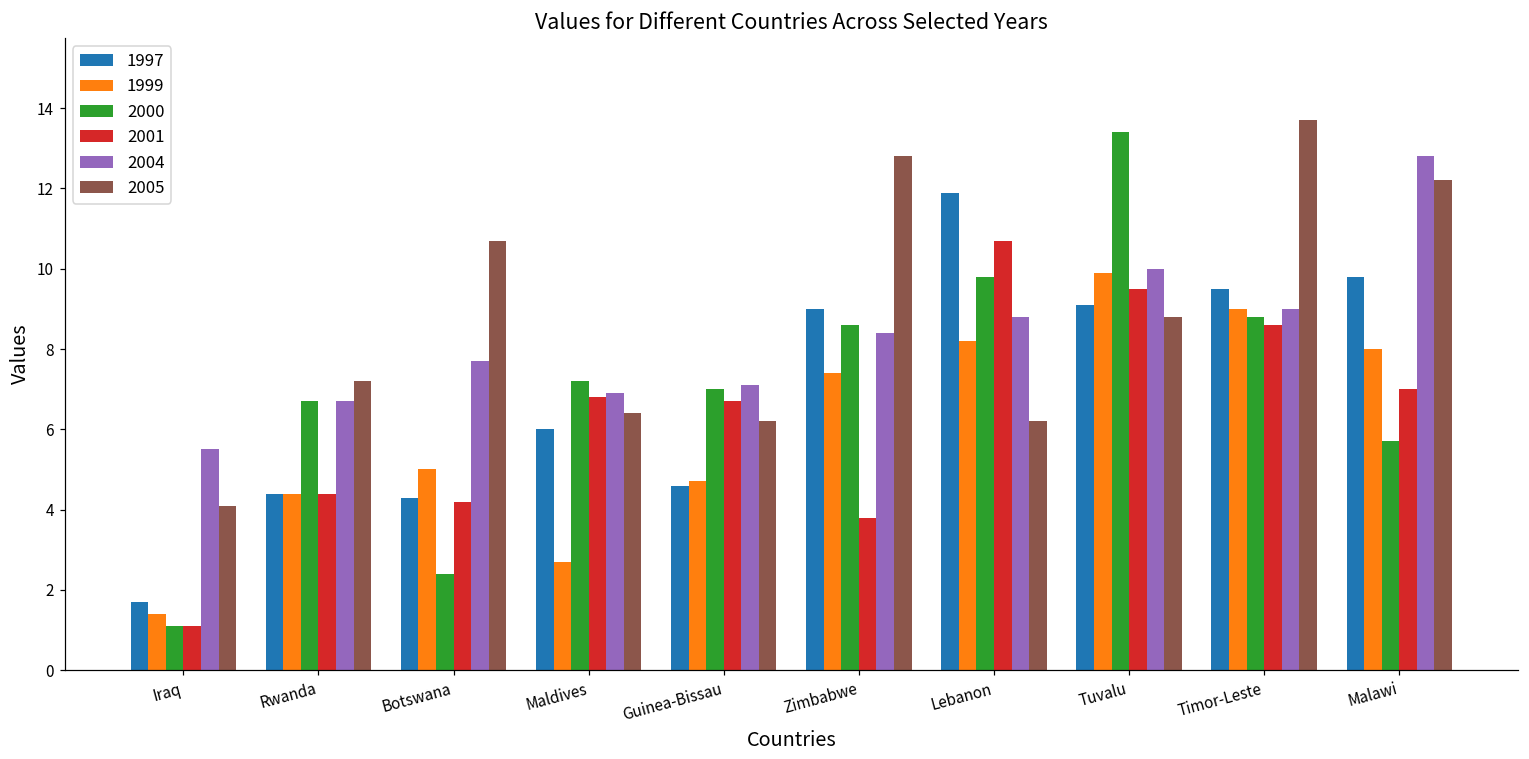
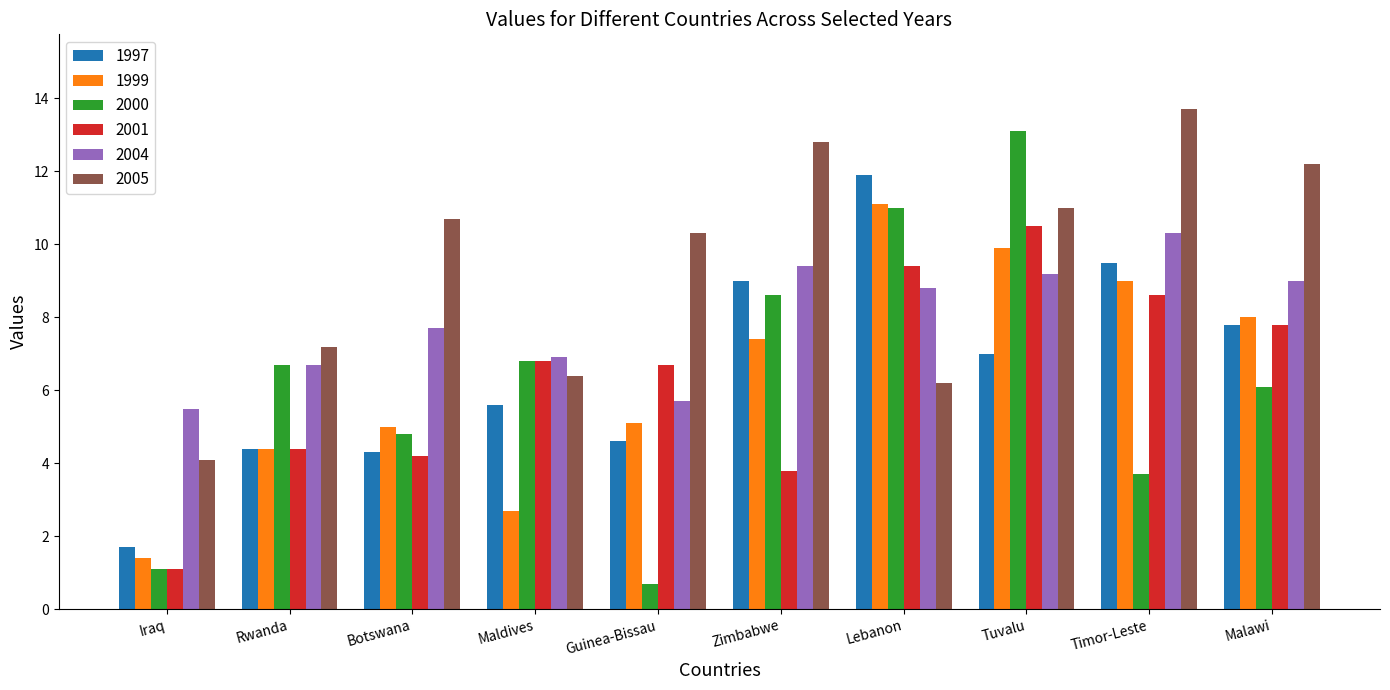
  {
    "1997": {
      "Iraq": 1.7,
      "Rwanda": 4.4,
      "Botswana": 4.3,
-     "Maldives": 6.0,
+     "Maldives": 5.6,
      "Guinea-Bissau": 4.6,
      "Zimbabwe": 9.0,
      "Lebanon": 11.9,
-     "Tuvalu": 9.1,
+     "Tuvalu": 7.0,
      "Timor-Leste": 9.5,
-     "Malawi": 9.8
+     "Malawi": 7.8
    },
    "1999": {
      "Iraq": 1.4,
      "Rwanda": 4.4,
      "Botswana": 5.0,
      "Maldives": 2.7,
-     "Guinea-Bissau": 4.7,
+     "Guinea-Bissau": 5.1,
      "Zimbabwe": 7.4,
-     "Lebanon": 8.2,
+     "Lebanon": 11.1,
      "Tuvalu": 9.9,
      "Timor-Leste": 9.0,
      "Malawi": 8.0
    },
    "2000": {
      "Iraq": 1.1,
      "Rwanda": 6.7,
-     "Botswana": 2.4,
-     "Maldives": 7.2,
-     "Guinea-Bissau": 7.0,
+     "Botswana": 4.8,
+     "Maldives": 6.8,
+     "Guinea-Bissau": 0.7,
      "Zimbabwe": 8.6,
-     "Lebanon": 9.8,
-     "Tuvalu": 13.4,
-     "Timor-Leste": 8.8,
-     "Malawi": 5.7
+     "Lebanon": 11.0,
+     "Tuvalu": 13.1,
+     "Timor-Leste": 3.7,
+     "Malawi": 6.1
    },
    "2001": {
      "Iraq": 1.1,
      "Rwanda": 4.4,
      "Botswana": 4.2,
      "Maldives": 6.8,
      "Guinea-Bissau": 6.7,
      "Zimbabwe": 3.8,
-     "Lebanon": 10.7,
-     "Tuvalu": 9.5,
+     "Lebanon": 9.4,
+     "Tuvalu": 10.5,
      "Timor-Leste": 8.6,
-     "Malawi": 7.0
+     "Malawi": 7.8
    },
    "2004": {
      "Iraq": 5.5,
      "Rwanda": 6.7,
      "Botswana": 7.7,
      "Maldives": 6.9,
-     "Guinea-Bissau": 7.1,
-     "Zimbabwe": 8.4,
+     "Guinea-Bissau": 5.7,
+     "Zimbabwe": 9.4,
      "Lebanon": 8.8,
-     "Tuvalu": 10.0,
-     "Timor-Leste": 9.0,
-     "Malawi": 12.8
+     "Tuvalu": 9.2,
+     "Timor-Leste": 10.3,
+     "Malawi": 9.0
    },
    "2005": {
      "Iraq": 4.1,
      "Rwanda": 7.2,
      "Botswana": 10.7,
      "Maldives": 6.4,
-     "Guinea-Bissau": 6.2,
+     "Guinea-Bissau": 10.3,
      "Zimbabwe": 12.8,
      "Lebanon": 6.2,
-     "Tuvalu": 8.8,
+     "Tuvalu": 11.0,
      "Timor-Leste": 13.7,
      "Malawi": 12.2
    }
  }
